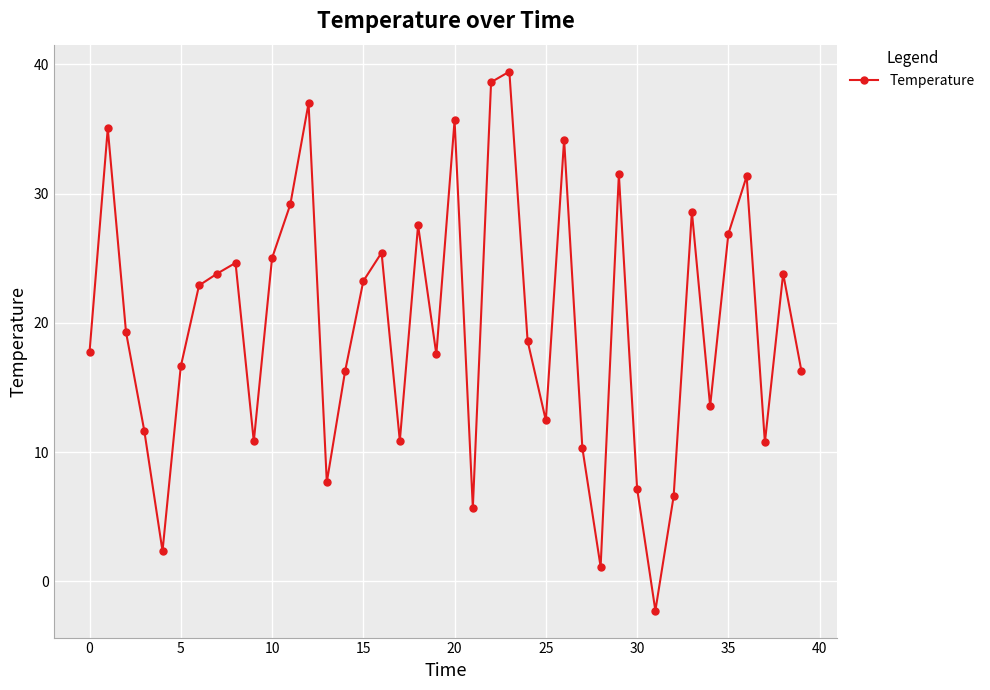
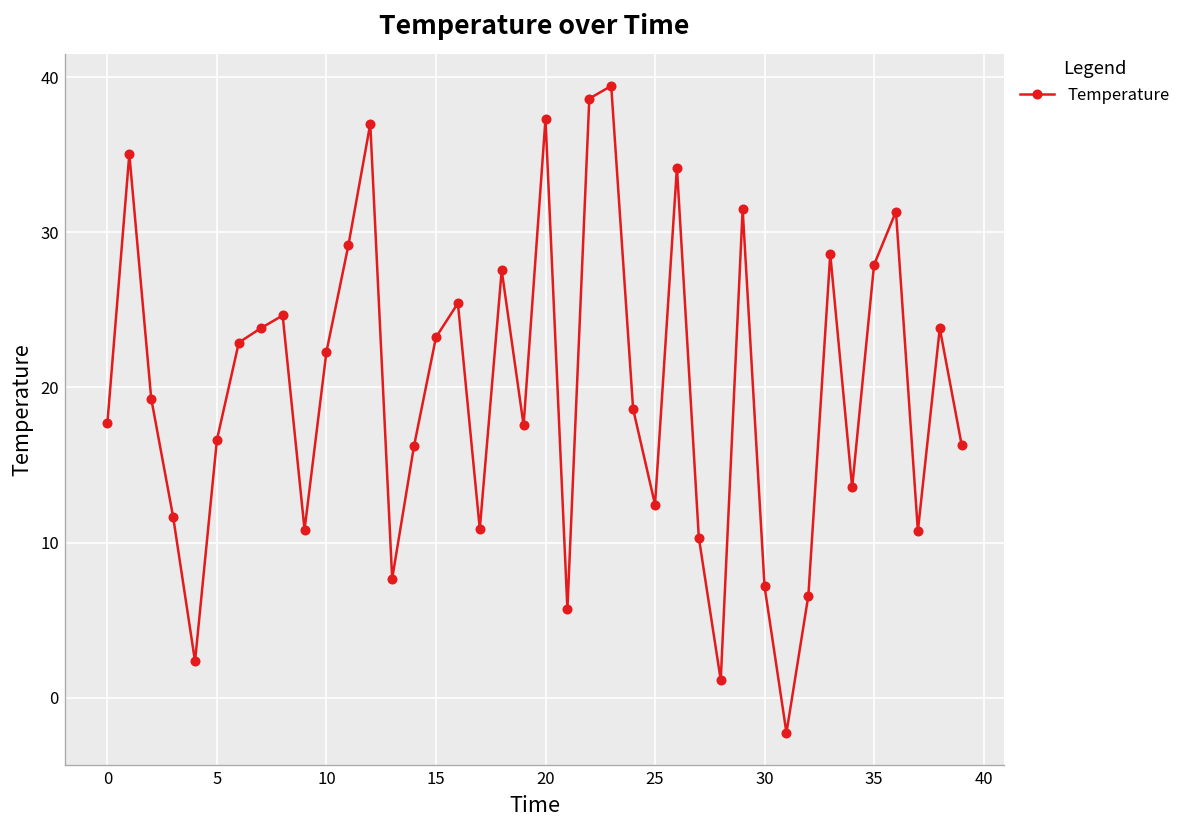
  {
    "0": 17.7,
    "5": 16.6,
-   "10": 25.0,
+   "10": 22.3,
    "15": 23.2,
-   "20": 35.7,
+   "20": 37.3,
    "25": 12.4,
    "30": 7.2,
-   "35": 26.9
+   "35": 27.9
  }
